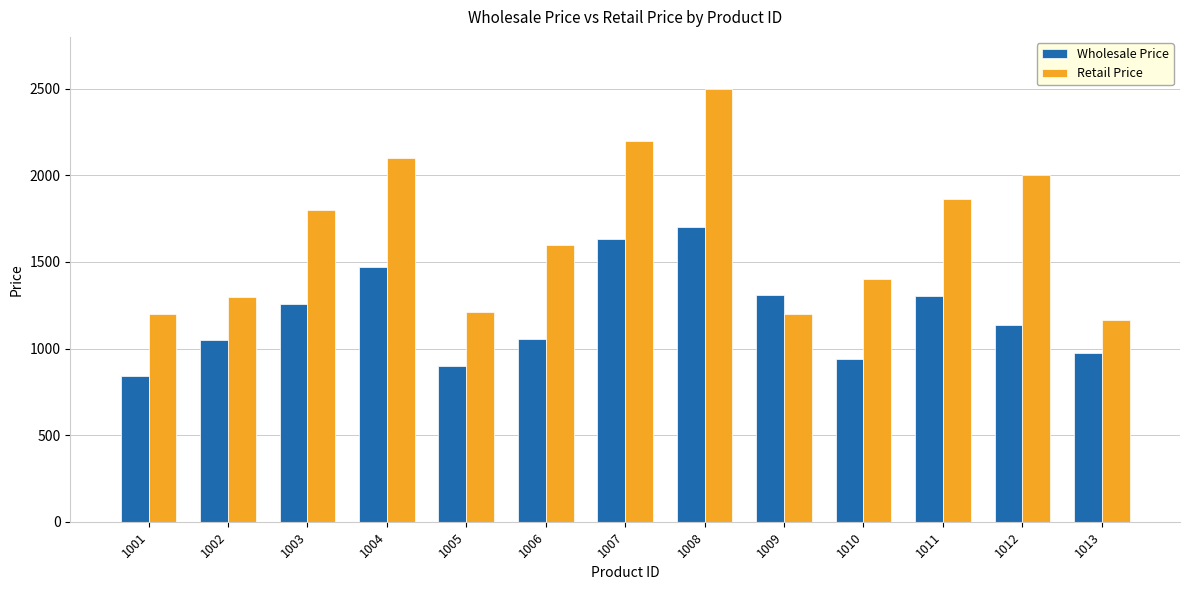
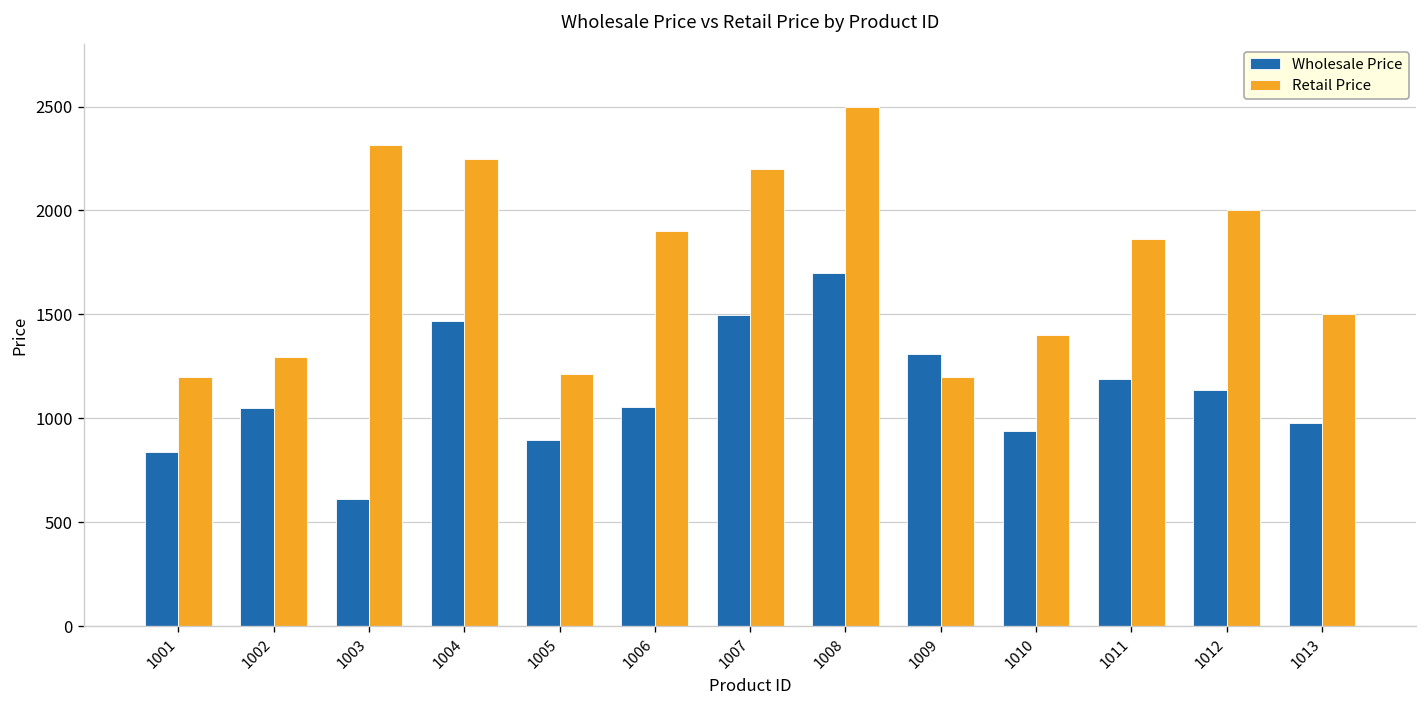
  {
    "Wholesale Price": {
      "1001": 840,
      "1002": 1050,
-     "1003": 1260,
+     "1003": 610,
      "1004": 1470,
      "1005": 900,
      "1006": 1060,
-     "1007": 1630,
+     "1007": 1500,
      "1008": 1700,
      "1009": 1310,
      "1010": 940,
-     "1011": 1300,
+     "1011": 1190,
      "1012": 1140,
      "1013": 980
    },
    "Retail Price": {
      "1001": 1200,
      "1002": 1300,
-     "1003": 1800,
-     "1004": 2100,
+     "1003": 2310,
+     "1004": 2250,
      "1005": 1210,
-     "1006": 1600,
+     "1006": 1900,
      "1007": 2200,
      "1008": 2500,
      "1009": 1200,
      "1010": 1400,
      "1011": 1860,
      "1012": 2000,
-     "1013": 1170
+     "1013": 1500
    }
  }
